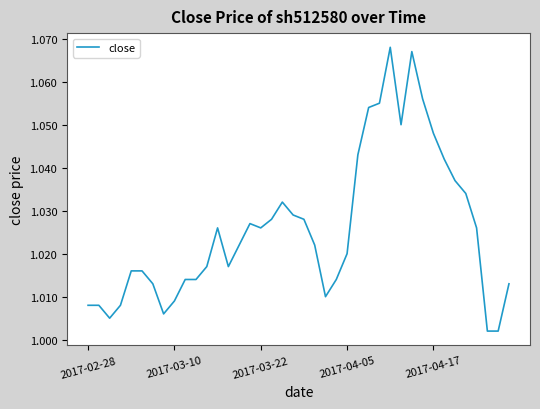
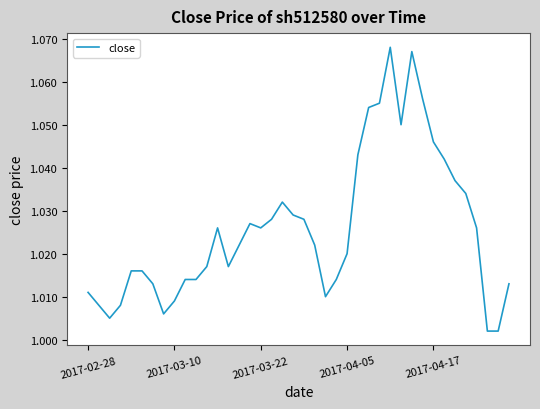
  {
-   "2017-02-28": 1.008,
+   "2017-02-28": 1.011,
    "2017-03-10": 1.009,
    "2017-03-22": 1.026,
    "2017-04-05": 1.020,
-   "2017-04-17": 1.048
+   "2017-04-17": 1.046
  }
